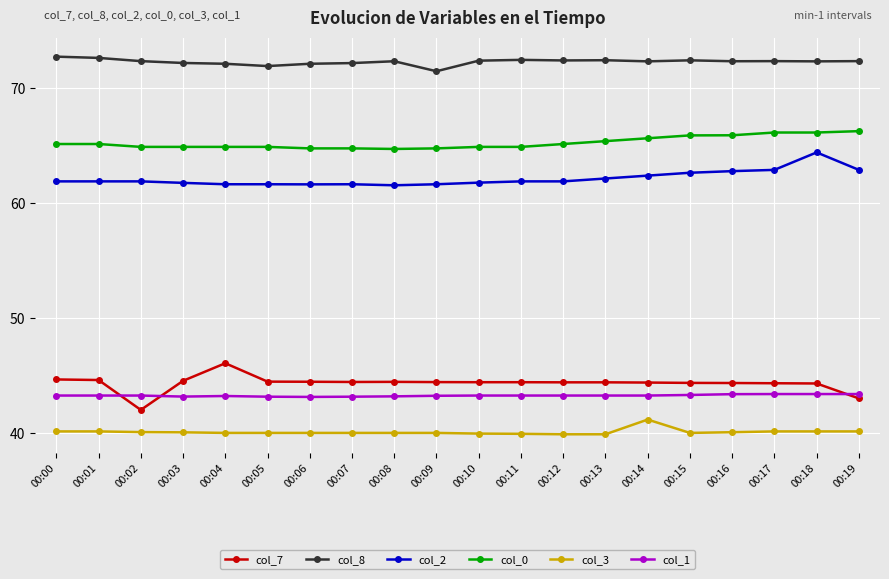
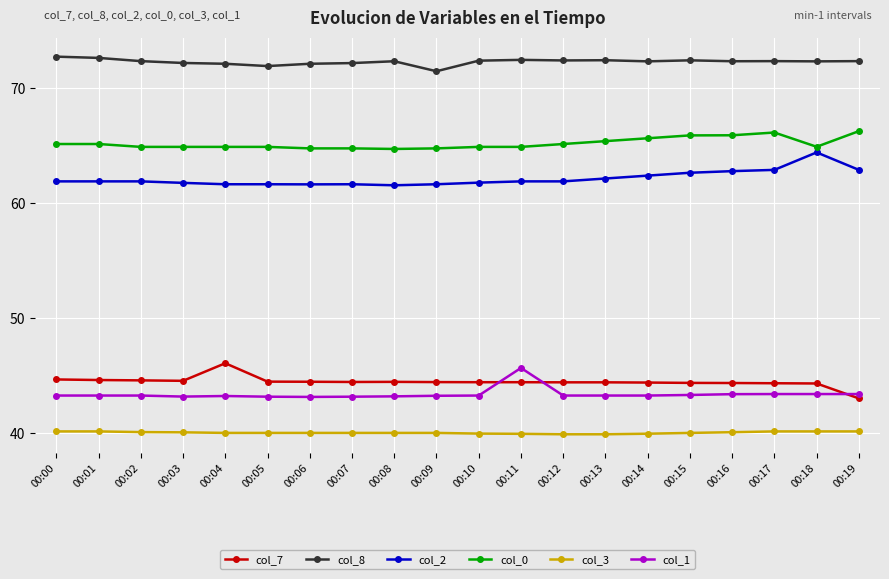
  {
    "col_7": {
      "00:00": 44.7,
      "00:01": 44.6,
-     "00:02": 42.0,
+     "00:02": 44.6,
      "00:03": 44.5,
      "00:04": 46.1,
      "00:05": 44.5,
      "00:06": 44.5,
      "00:07": 44.4,
      "00:08": 44.4,
      "00:09": 44.4,
      "00:10": 44.4,
      "00:11": 44.4,
      "00:12": 44.4,
      "00:13": 44.4,
      "00:14": 44.4,
      "00:15": 44.4,
      "00:16": 44.3,
      "00:17": 44.3,
      "00:18": 44.3,
      "00:19": 43.0
    },
    "col_8": {
      "00:00": 72.7,
      "00:01": 72.6,
      "00:02": 72.3,
      "00:03": 72.2,
      "00:04": 72.1,
      "00:05": 71.9,
      "00:06": 72.1,
      "00:07": 72.2,
      "00:08": 72.3,
      "00:09": 71.5,
      "00:10": 72.4,
      "00:11": 72.5,
      "00:12": 72.4,
      "00:13": 72.4,
      "00:14": 72.3,
      "00:15": 72.4,
      "00:16": 72.3,
      "00:17": 72.3,
      "00:18": 72.3,
      "00:19": 72.3
    },
    "col_2": {
      "00:00": 61.9,
      "00:01": 61.9,
      "00:02": 61.9,
      "00:03": 61.8,
      "00:04": 61.6,
      "00:05": 61.6,
      "00:06": 61.6,
      "00:07": 61.6,
      "00:08": 61.5,
      "00:09": 61.6,
      "00:10": 61.8,
      "00:11": 61.9,
      "00:12": 61.9,
      "00:13": 62.1,
      "00:14": 62.4,
      "00:15": 62.6,
      "00:16": 62.8,
      "00:17": 62.9,
      "00:18": 64.4,
      "00:19": 62.9
    },
    "col_0": {
      "00:00": 65.1,
      "00:01": 65.1,
      "00:02": 64.9,
      "00:03": 64.9,
      "00:04": 64.9,
      "00:05": 64.9,
      "00:06": 64.8,
      "00:07": 64.8,
      "00:08": 64.7,
      "00:09": 64.8,
      "00:10": 64.9,
      "00:11": 64.9,
      "00:12": 65.1,
      "00:13": 65.4,
      "00:14": 65.6,
      "00:15": 65.9,
      "00:16": 65.9,
      "00:17": 66.1,
-     "00:18": 66.1,
+     "00:18": 64.9,
      "00:19": 66.3
    },
    "col_3": {
      "00:00": 40.1,
      "00:01": 40.1,
      "00:02": 40.1,
      "00:03": 40.1,
      "00:04": 40.0,
      "00:05": 40.0,
      "00:06": 40.0,
      "00:07": 40.0,
      "00:08": 40.0,
      "00:09": 40.0,
      "00:10": 39.9,
      "00:11": 39.9,
      "00:12": 39.9,
      "00:13": 39.9,
-     "00:14": 41.2,
+     "00:14": 39.9,
      "00:15": 40.0,
      "00:16": 40.1,
      "00:17": 40.1,
      "00:18": 40.1,
      "00:19": 40.1
    },
    "col_1": {
      "00:00": 43.3,
      "00:01": 43.3,
      "00:02": 43.3,
      "00:03": 43.2,
      "00:04": 43.2,
      "00:05": 43.2,
      "00:06": 43.1,
      "00:07": 43.2,
      "00:08": 43.2,
      "00:09": 43.2,
      "00:10": 43.3,
-     "00:11": 43.3,
+     "00:11": 45.7,
      "00:12": 43.3,
      "00:13": 43.3,
      "00:14": 43.3,
      "00:15": 43.3,
      "00:16": 43.4,
      "00:17": 43.4,
      "00:18": 43.4,
      "00:19": 43.4
    }
  }
